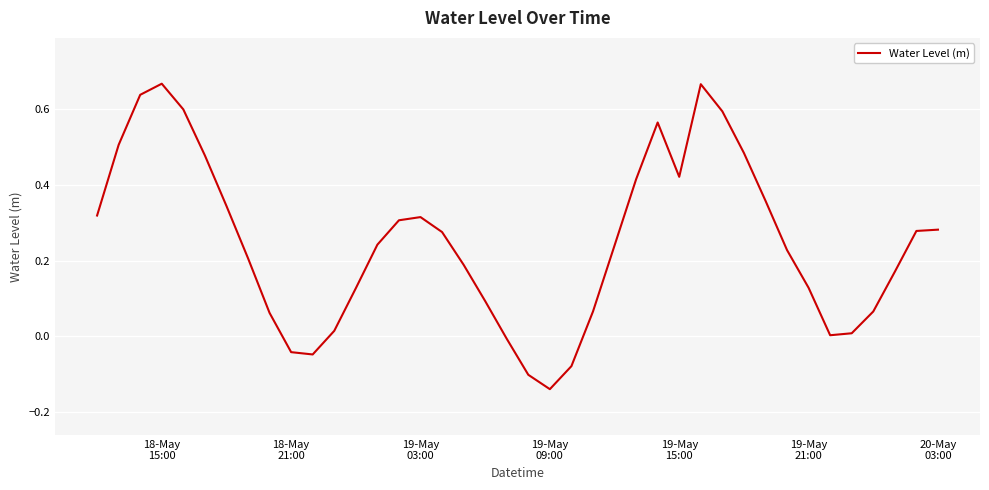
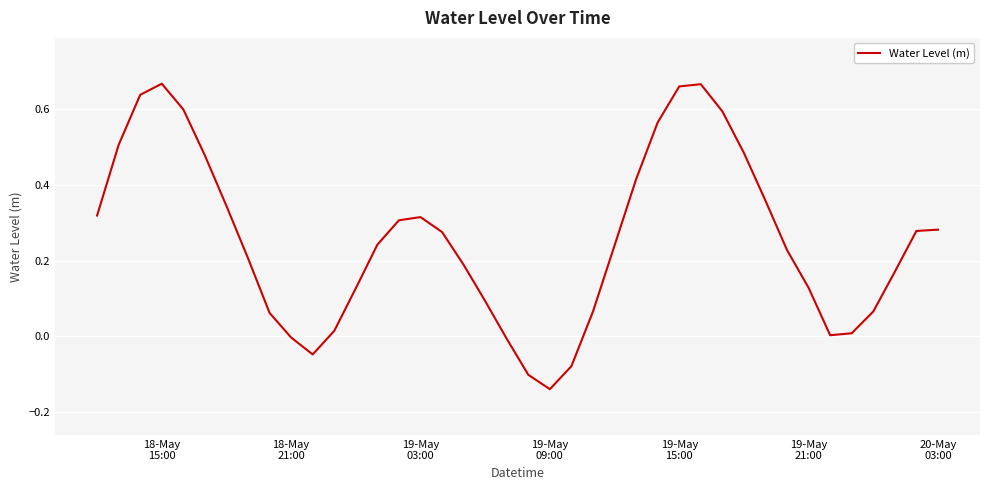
  {
    "18-May 15:00": 0.67,
-   "18-May 21:00": -0.04,
+   "18-May 21:00": 0.00,
    "19-May 03:00": 0.31,
    "19-May 09:00": -0.14,
-   "19-May 15:00": 0.42,
+   "19-May 15:00": 0.66,
    "19-May 21:00": 0.13,
    "20-May 03:00": 0.28
  }
